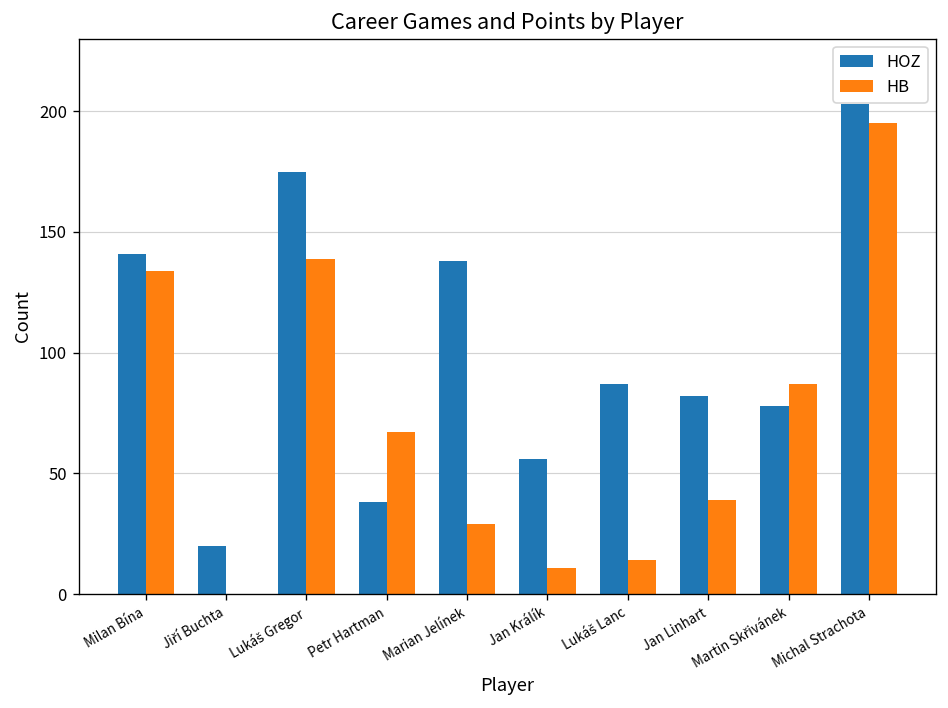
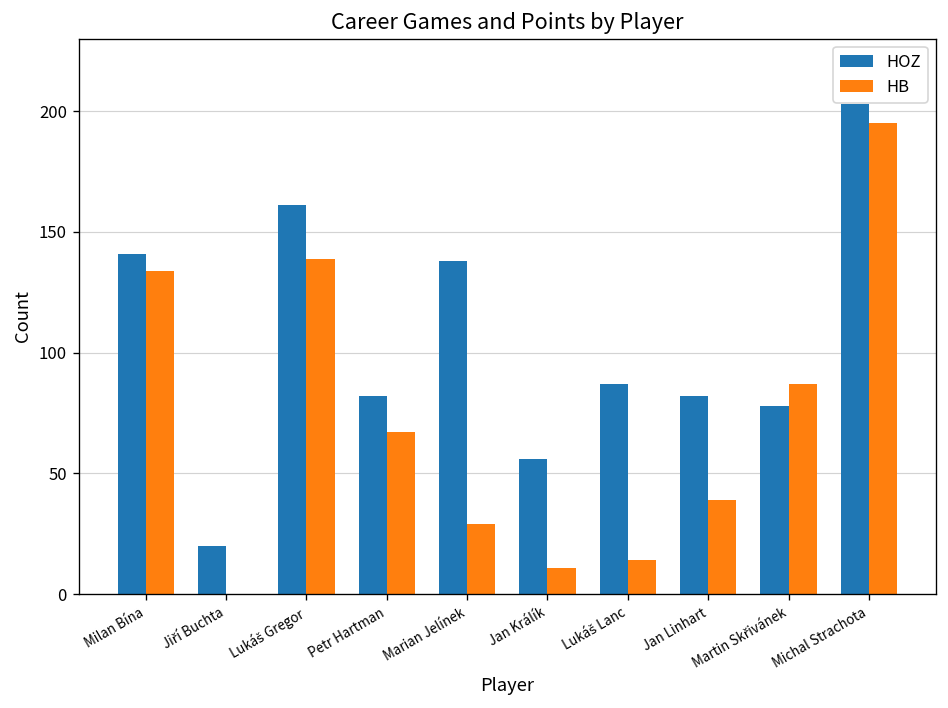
  {
    "HOZ": {
      "Milan Bína": 141,
      "Jiří Buchta": 20,
-     "Lukáš Gregor": 175,
-     "Petr Hartman": 38,
+     "Lukáš Gregor": 161,
+     "Petr Hartman": 82,
      "Marian Jelínek": 138,
      "Jan Králík": 56,
      "Lukáš Lanc": 87,
      "Jan Linhart": 82,
      "Martin Skřivánek": 78,
      "Michal Strachota": 203
    },
    "HB": {
      "Milan Bína": 134,
      "Jiří Buchta": 0,
      "Lukáš Gregor": 139,
      "Petr Hartman": 67,
      "Marian Jelínek": 29,
      "Jan Králík": 11,
      "Lukáš Lanc": 14,
      "Jan Linhart": 39,
      "Martin Skřivánek": 87,
      "Michal Strachota": 195
    }
  }
